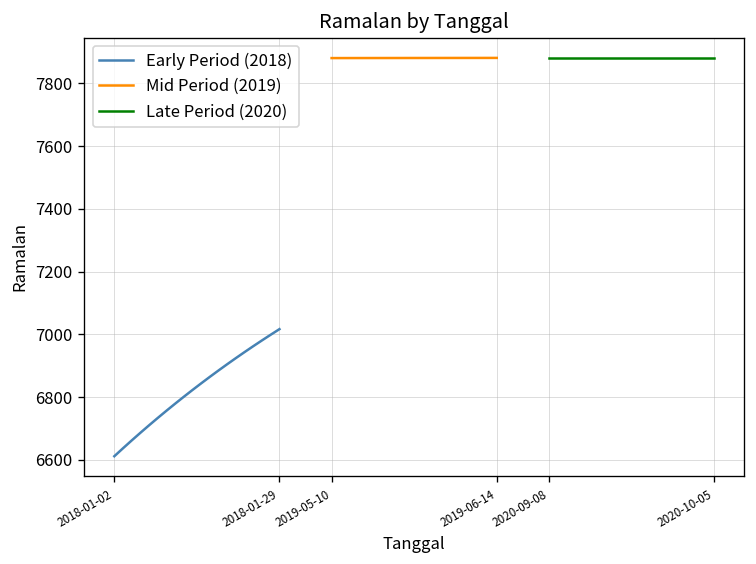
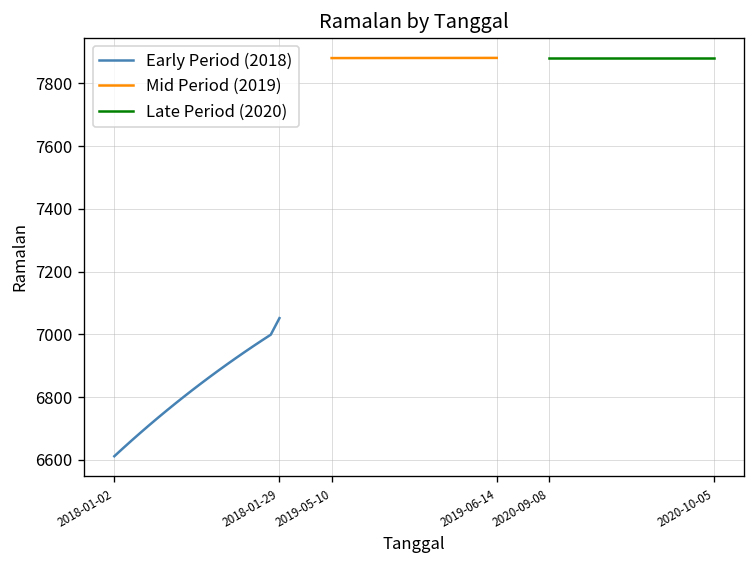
  {
    "Early Period (2018)": {
      "2018-01-02": 6610,
-     "2018-01-29": 7020
+     "2018-01-29": 7050
    },
    "Mid Period (2019)": {
      "2019-05-10": 7880,
      "2019-06-14": 7880
    },
    "Late Period (2020)": {
      "2020-09-08": 7880,
      "2020-10-05": 7880
    }
  }
